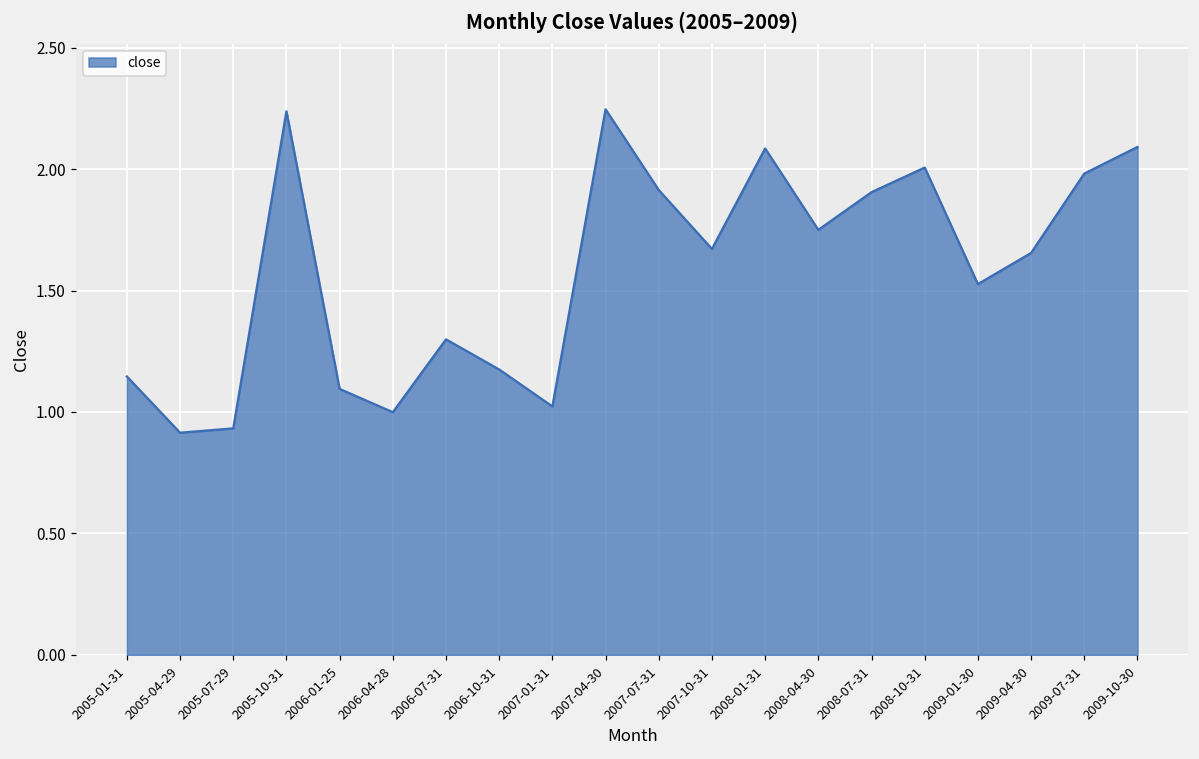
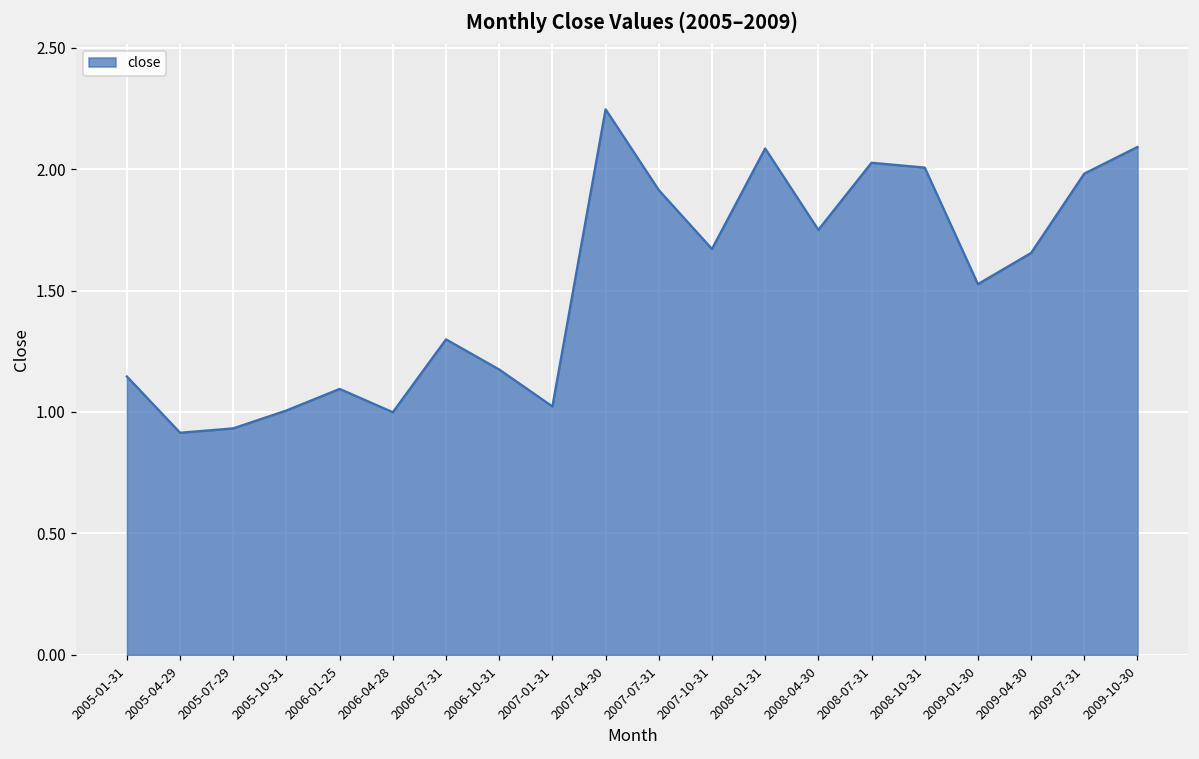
  {
    "2005-01-31": 1.15,
    "2005-04-29": 0.91,
    "2005-07-29": 0.93,
-   "2005-10-31": 2.24,
+   "2005-10-31": 1.01,
    "2006-01-25": 1.09,
    "2006-04-28": 1.00,
    "2006-07-31": 1.30,
    "2006-10-31": 1.17,
    "2007-01-31": 1.02,
    "2007-04-30": 2.25,
    "2007-07-31": 1.91,
    "2007-10-31": 1.67,
    "2008-01-31": 2.09,
    "2008-04-30": 1.75,
-   "2008-07-31": 1.91,
+   "2008-07-31": 2.03,
    "2008-10-31": 2.01,
    "2009-01-30": 1.53,
    "2009-04-30": 1.65,
    "2009-07-31": 1.98,
    "2009-10-30": 2.09
  }
